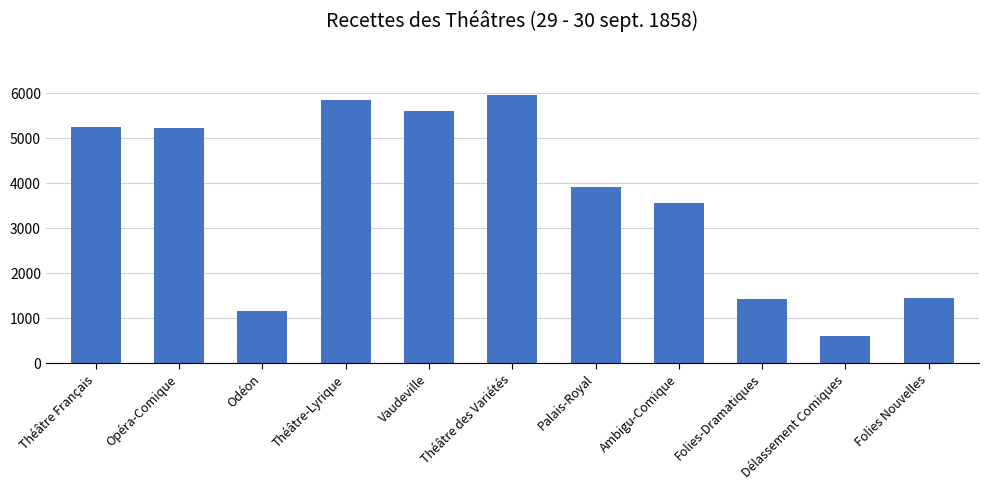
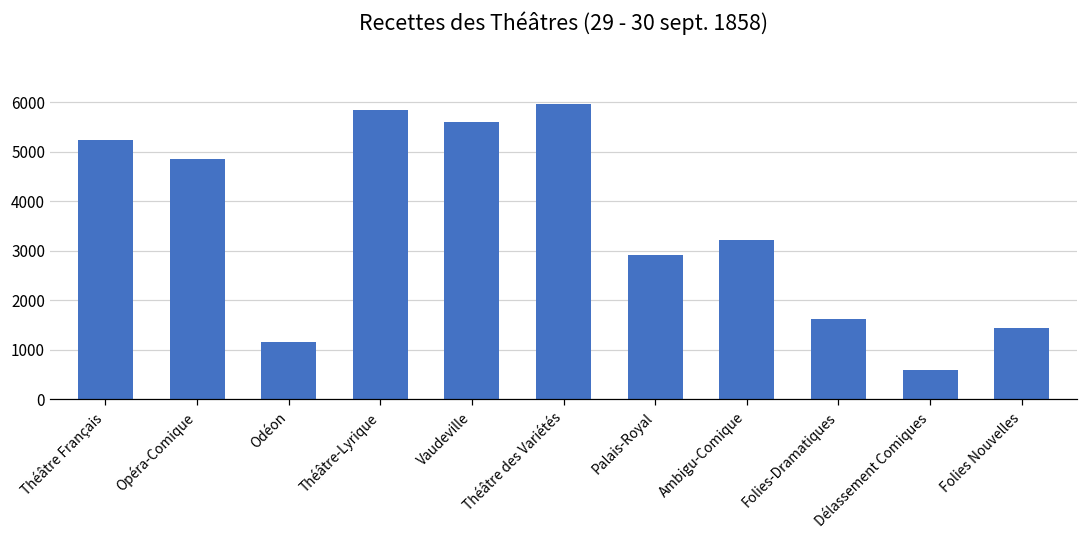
  {
    "Théâtre Français": 5200,
-   "Opéra-Comique": 5200,
+   "Opéra-Comique": 4900,
    "Odéon": 1200,
    "Théâtre-Lyrique": 5800,
    "Vaudeville": 5600,
    "Théâtre des Variétés": 6000,
-   "Palais-Royal": 3900,
-   "Ambigu-Comique": 3600,
-   "Folies-Dramatiques": 1400,
+   "Palais-Royal": 2900,
+   "Ambigu-Comique": 3200,
+   "Folies-Dramatiques": 1600,
    "Délassement Comiques": 600,
    "Folies Nouvelles": 1400
  }
